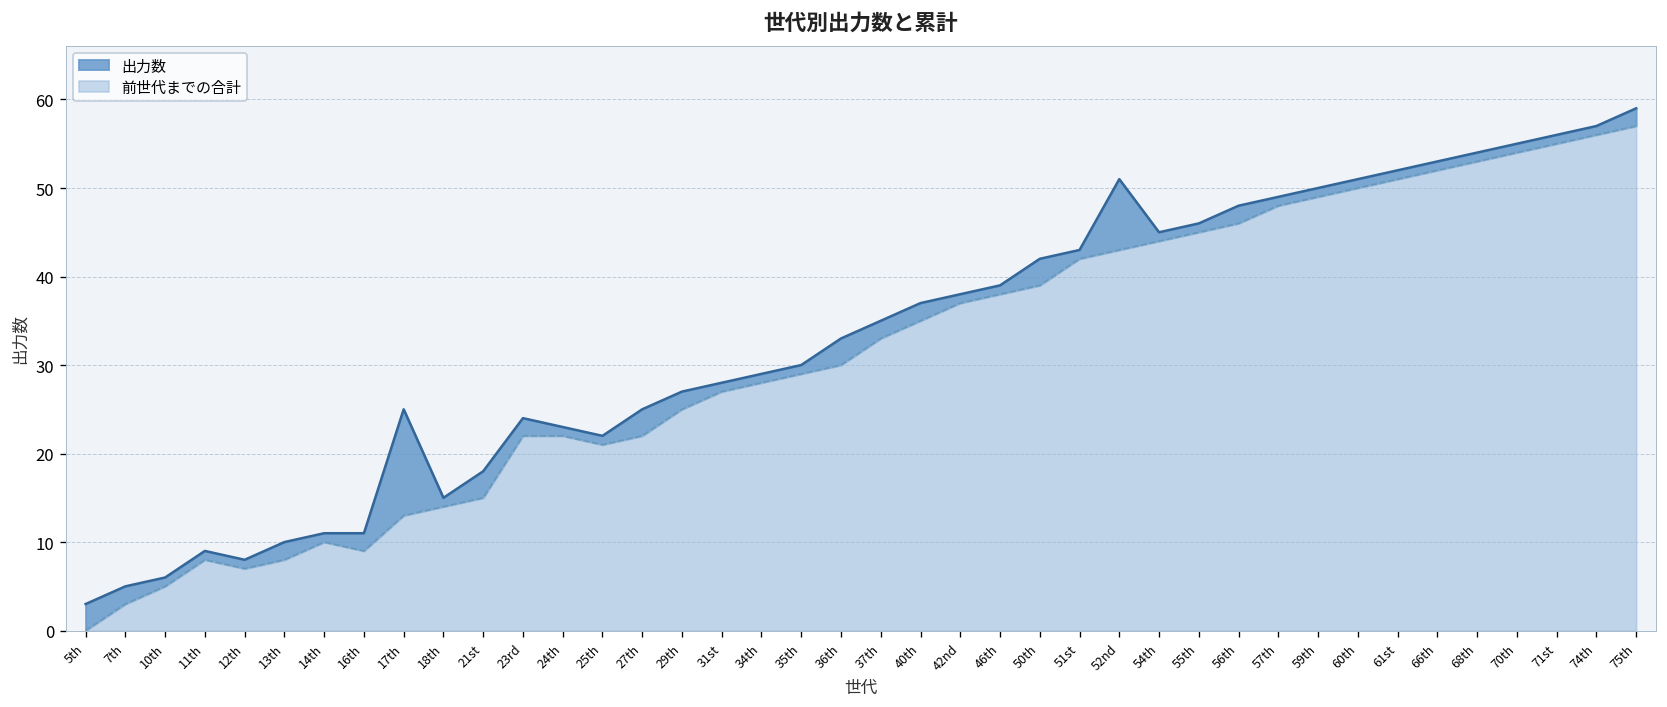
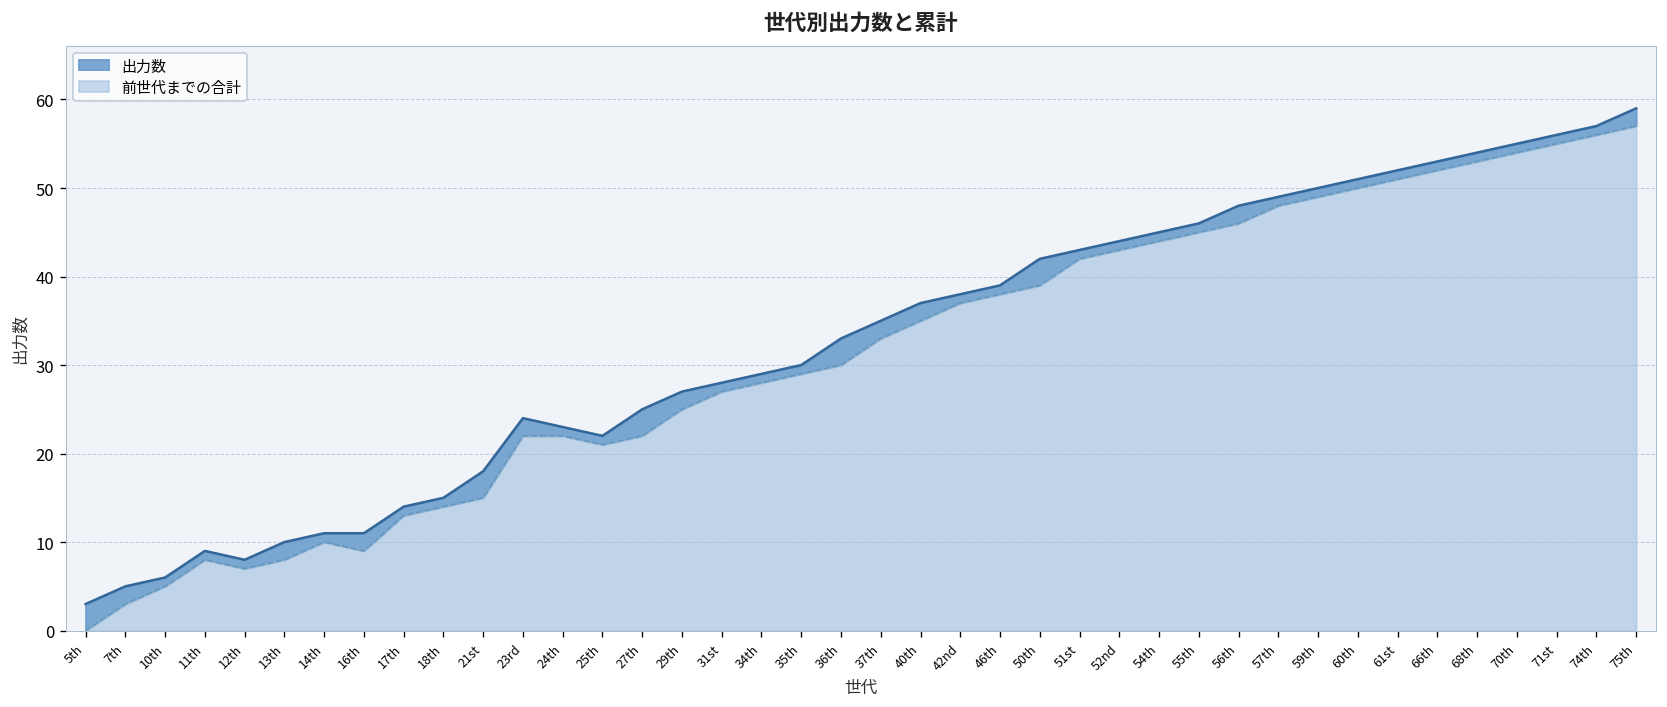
  {
    "出力数": {
      "5th": 3,
      "7th": 2,
      "10th": 1,
      "11th": 1,
      "12th": 1,
      "13th": 2,
      "14th": 1,
      "16th": 2,
-     "17th": 12,
+     "17th": 1,
      "18th": 1,
      "21st": 3,
      "23rd": 2,
      "24th": 1,
      "25th": 1,
      "27th": 3,
      "29th": 2,
      "31st": 1,
      "34th": 1,
      "35th": 1,
      "36th": 3,
      "37th": 2,
      "40th": 2,
      "42nd": 1,
      "46th": 1,
      "50th": 3,
      "51st": 1,
-     "52nd": 8,
+     "52nd": 1,
      "54th": 1,
      "55th": 1,
      "56th": 2,
      "57th": 1,
      "59th": 1,
      "60th": 1,
      "61st": 1,
      "66th": 1,
      "68th": 1,
      "70th": 1,
      "71st": 1,
      "74th": 1,
      "75th": 2
    },
    "前世代までの合計": {
      "5th": 0,
      "7th": 3,
      "10th": 5,
      "11th": 8,
      "12th": 7,
      "13th": 8,
      "14th": 10,
      "16th": 9,
      "17th": 13,
      "18th": 14,
      "21st": 15,
      "23rd": 22,
      "24th": 22,
      "25th": 21,
      "27th": 22,
      "29th": 25,
      "31st": 27,
      "34th": 28,
      "35th": 29,
      "36th": 30,
      "37th": 33,
      "40th": 35,
      "42nd": 37,
      "46th": 38,
      "50th": 39,
      "51st": 42,
      "52nd": 43,
      "54th": 44,
      "55th": 45,
      "56th": 46,
      "57th": 48,
      "59th": 49,
      "60th": 50,
      "61st": 51,
      "66th": 52,
      "68th": 53,
      "70th": 54,
      "71st": 55,
      "74th": 56,
      "75th": 57
    }
  }
